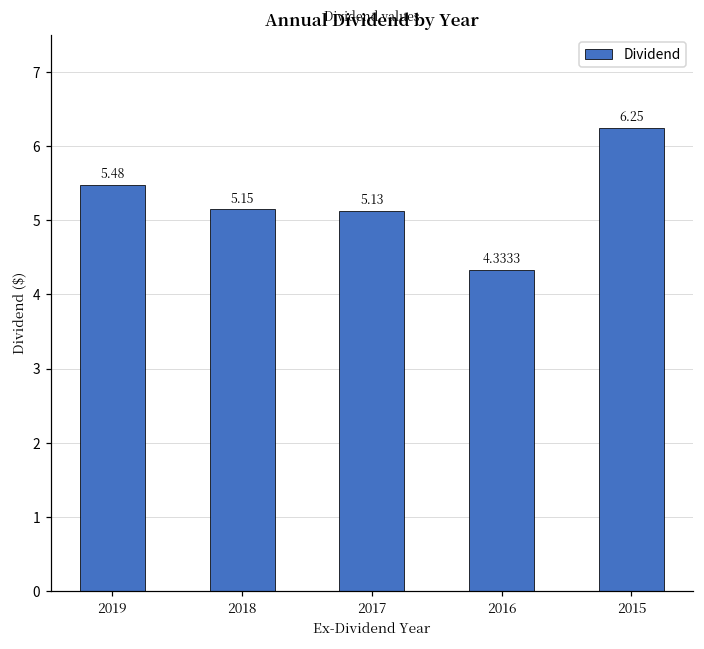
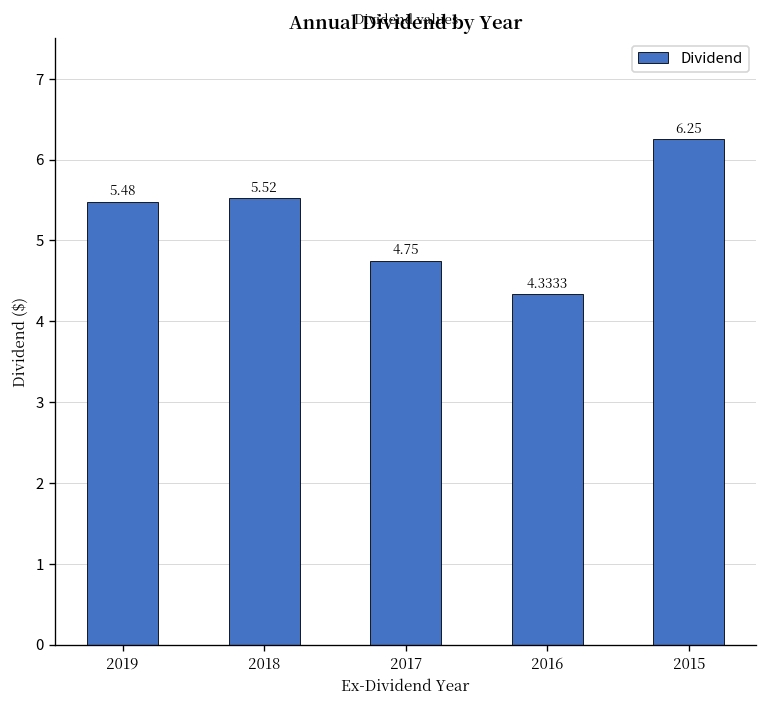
  {
    "2019": 5.48,
-   "2018": 5.15,
-   "2017": 5.13,
+   "2018": 5.52,
+   "2017": 4.75,
    "2016": 4.3333,
    "2015": 6.25
  }
